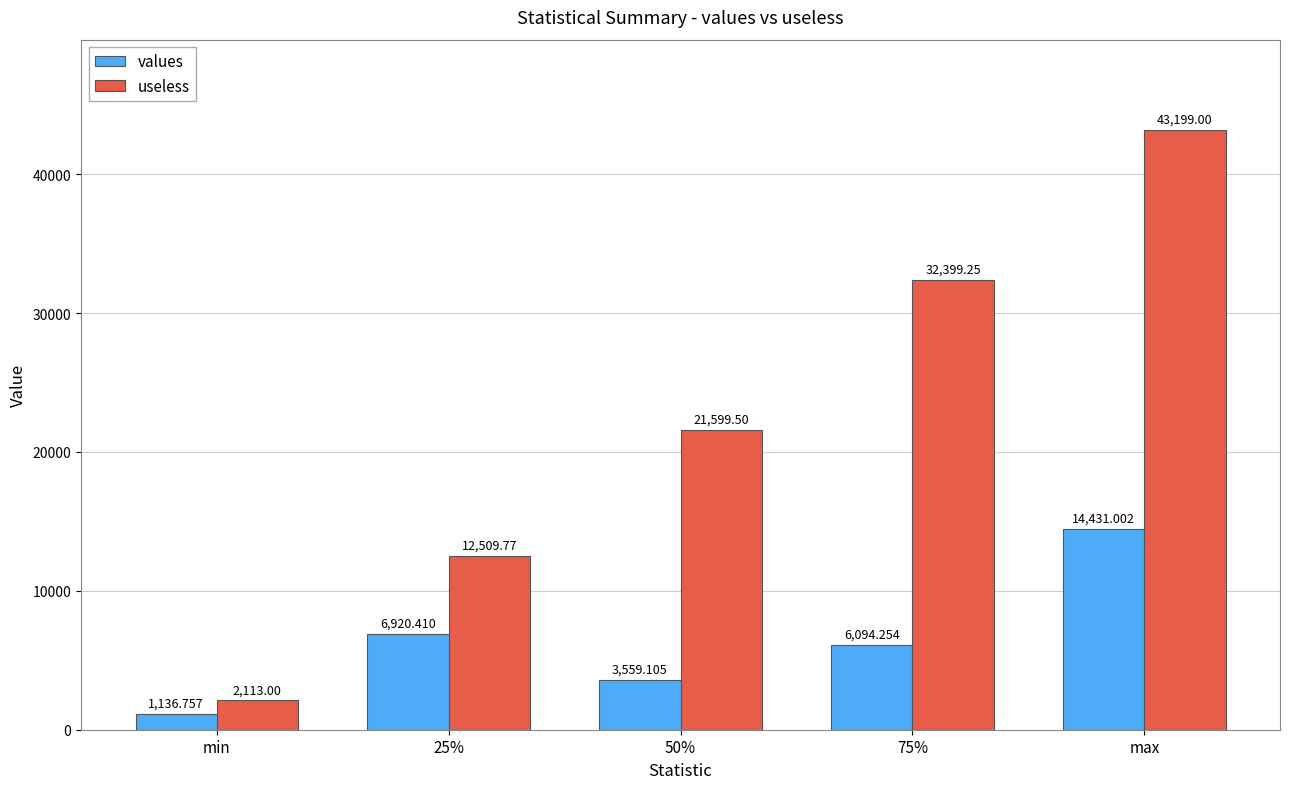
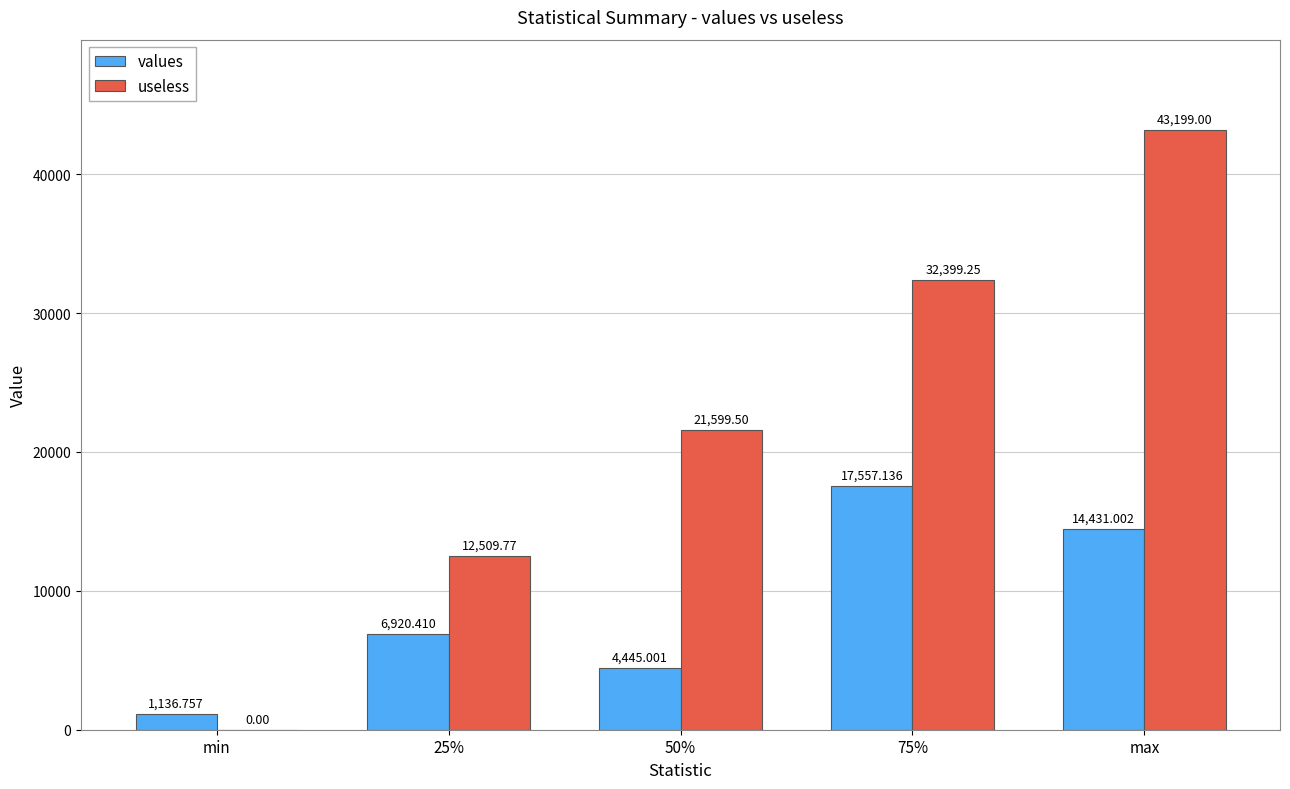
  {
    "values": {
      "min": "1,136.757",
      "25%": "6,920.410",
-     "50%": "3,559.105",
-     "75%": "6,094.254",
+     "50%": "4,445.001",
+     "75%": "17,557.136",
      "max": "14,431.002"
    },
    "useless": {
-     "min": "2,113.00",
+     "min": "0.00",
      "25%": "12,509.77",
      "50%": "21,599.50",
      "75%": "32,399.25",
      "max": "43,199.00"
    }
  }
